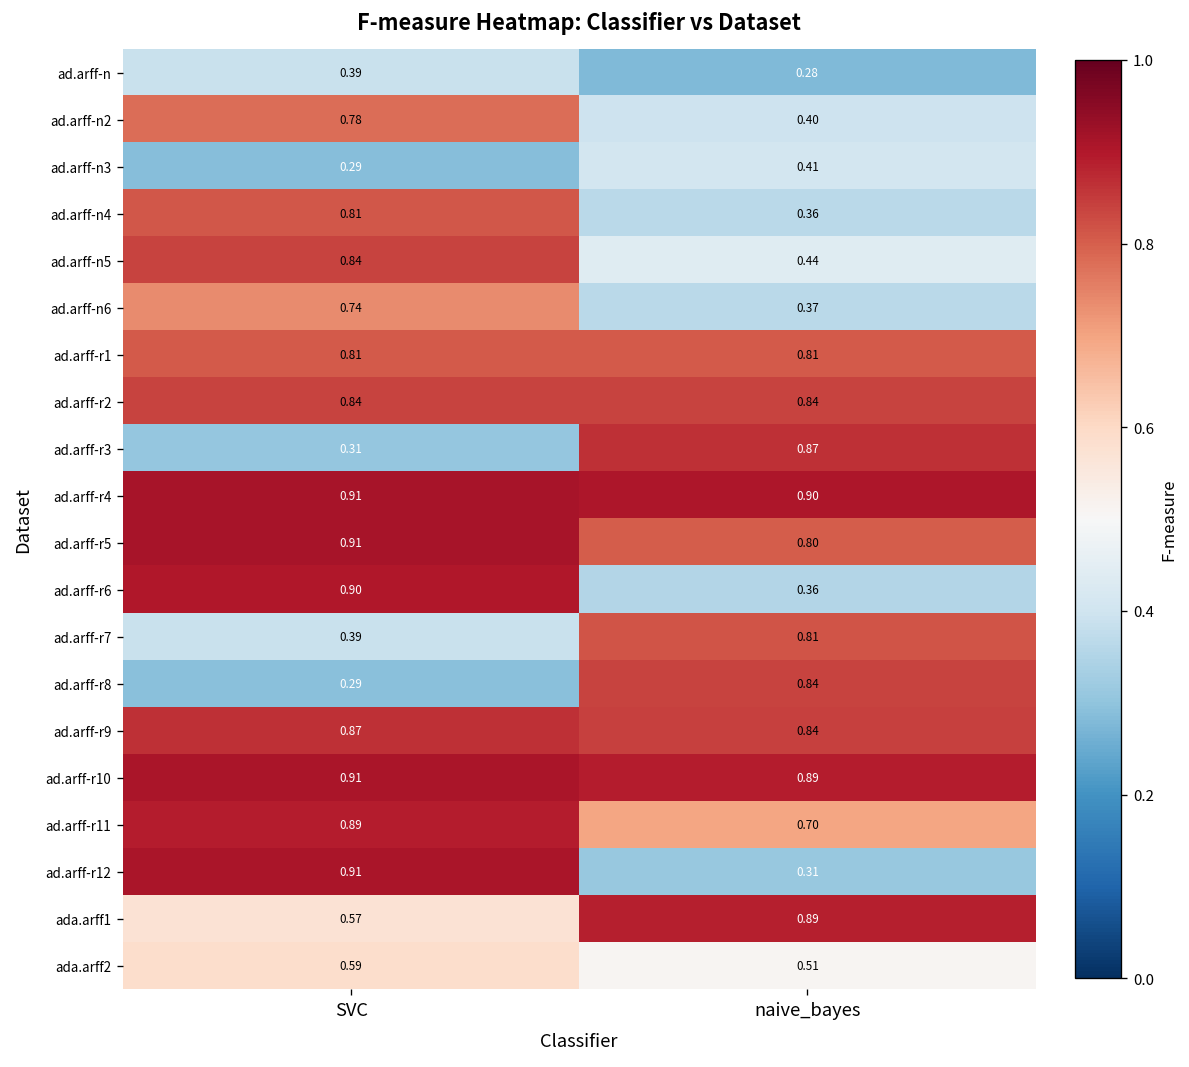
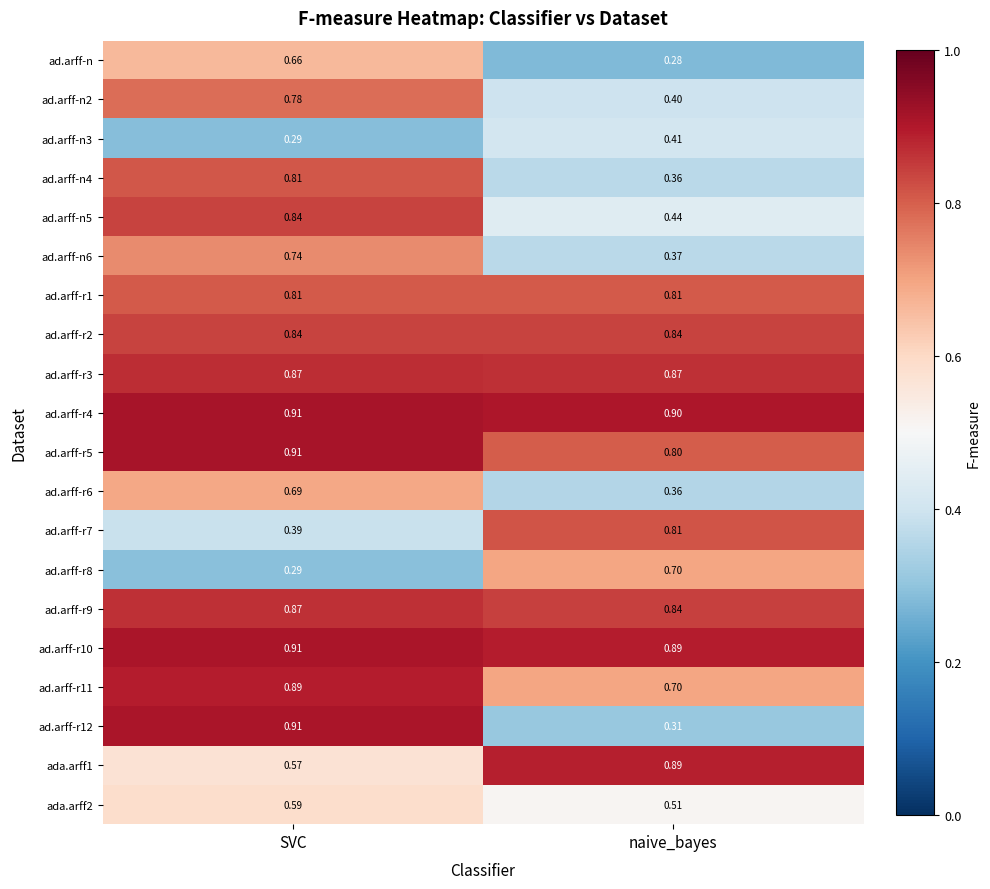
  {
    "ad.arff-n": {
-     "SVC": 0.39,
+     "SVC": 0.66,
      "naive_bayes": 0.28
    },
    "ad.arff-n2": {
      "SVC": 0.78,
      "naive_bayes": 0.40
    },
    "ad.arff-n3": {
      "SVC": 0.29,
      "naive_bayes": 0.41
    },
    "ad.arff-n4": {
      "SVC": 0.81,
      "naive_bayes": 0.36
    },
    "ad.arff-n5": {
      "SVC": 0.84,
      "naive_bayes": 0.44
    },
    "ad.arff-n6": {
      "SVC": 0.74,
      "naive_bayes": 0.37
    },
    "ad.arff-r1": {
      "SVC": 0.81,
      "naive_bayes": 0.81
    },
    "ad.arff-r2": {
      "SVC": 0.84,
      "naive_bayes": 0.84
    },
    "ad.arff-r3": {
-     "SVC": 0.31,
+     "SVC": 0.87,
      "naive_bayes": 0.87
    },
    "ad.arff-r4": {
      "SVC": 0.91,
      "naive_bayes": 0.90
    },
    "ad.arff-r5": {
      "SVC": 0.91,
      "naive_bayes": 0.80
    },
    "ad.arff-r6": {
-     "SVC": 0.90,
+     "SVC": 0.69,
      "naive_bayes": 0.36
    },
    "ad.arff-r7": {
      "SVC": 0.39,
      "naive_bayes": 0.81
    },
    "ad.arff-r8": {
      "SVC": 0.29,
-     "naive_bayes": 0.84
+     "naive_bayes": 0.70
    },
    "ad.arff-r9": {
      "SVC": 0.87,
      "naive_bayes": 0.84
    },
    "ad.arff-r10": {
      "SVC": 0.91,
      "naive_bayes": 0.89
    },
    "ad.arff-r11": {
      "SVC": 0.89,
      "naive_bayes": 0.70
    },
    "ad.arff-r12": {
      "SVC": 0.91,
      "naive_bayes": 0.31
    },
    "ada.arff1": {
      "SVC": 0.57,
      "naive_bayes": 0.89
    },
    "ada.arff2": {
      "SVC": 0.59,
      "naive_bayes": 0.51
    }
  }
